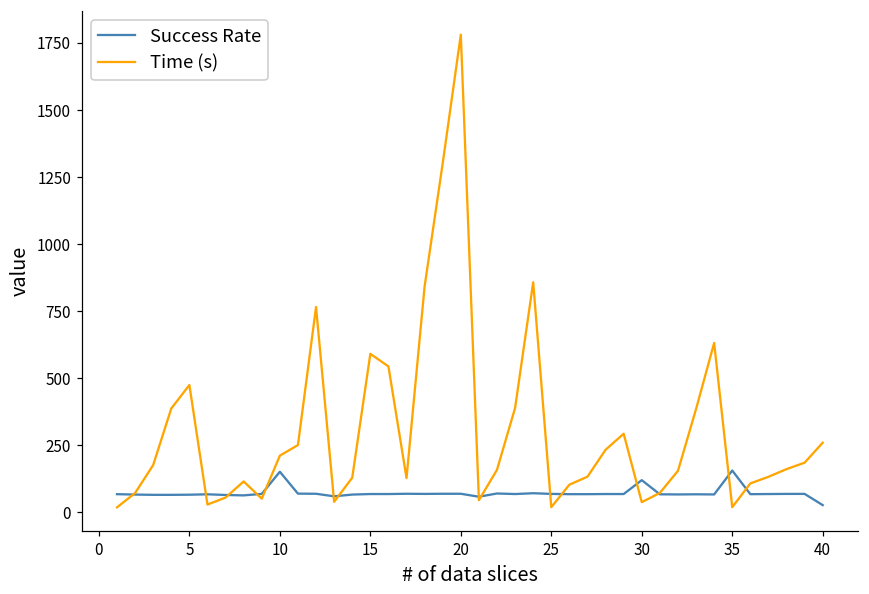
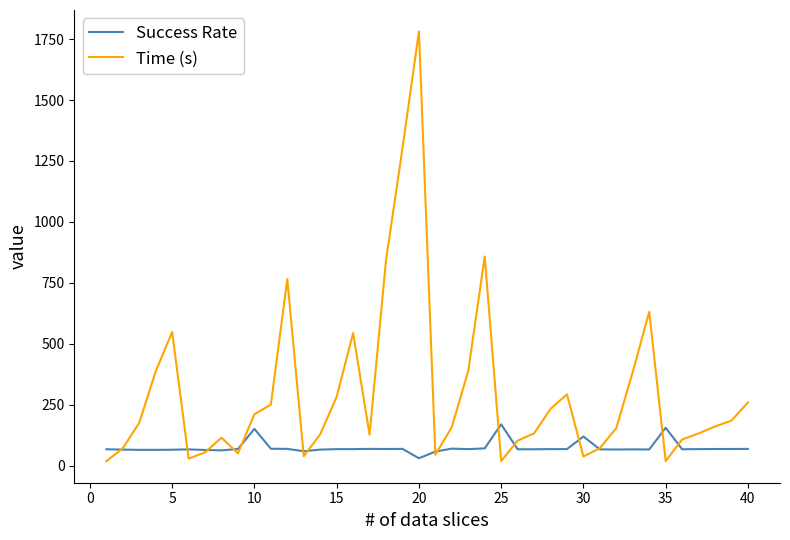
  {
    "Success Rate": {
      "5": 60,
      "10": 150,
      "15": 70,
-     "20": 70,
-     "25": 70,
+     "20": 30,
+     "25": 170,
      "30": 120,
      "35": 160,
-     "40": 30
+     "40": 70
    },
    "Time (s)": {
-     "5": 470,
+     "5": 550,
      "10": 210,
-     "15": 590,
+     "15": 280,
      "20": 1780,
      "25": 20,
      "30": 40,
      "35": 20,
      "40": 260
    }
  }
